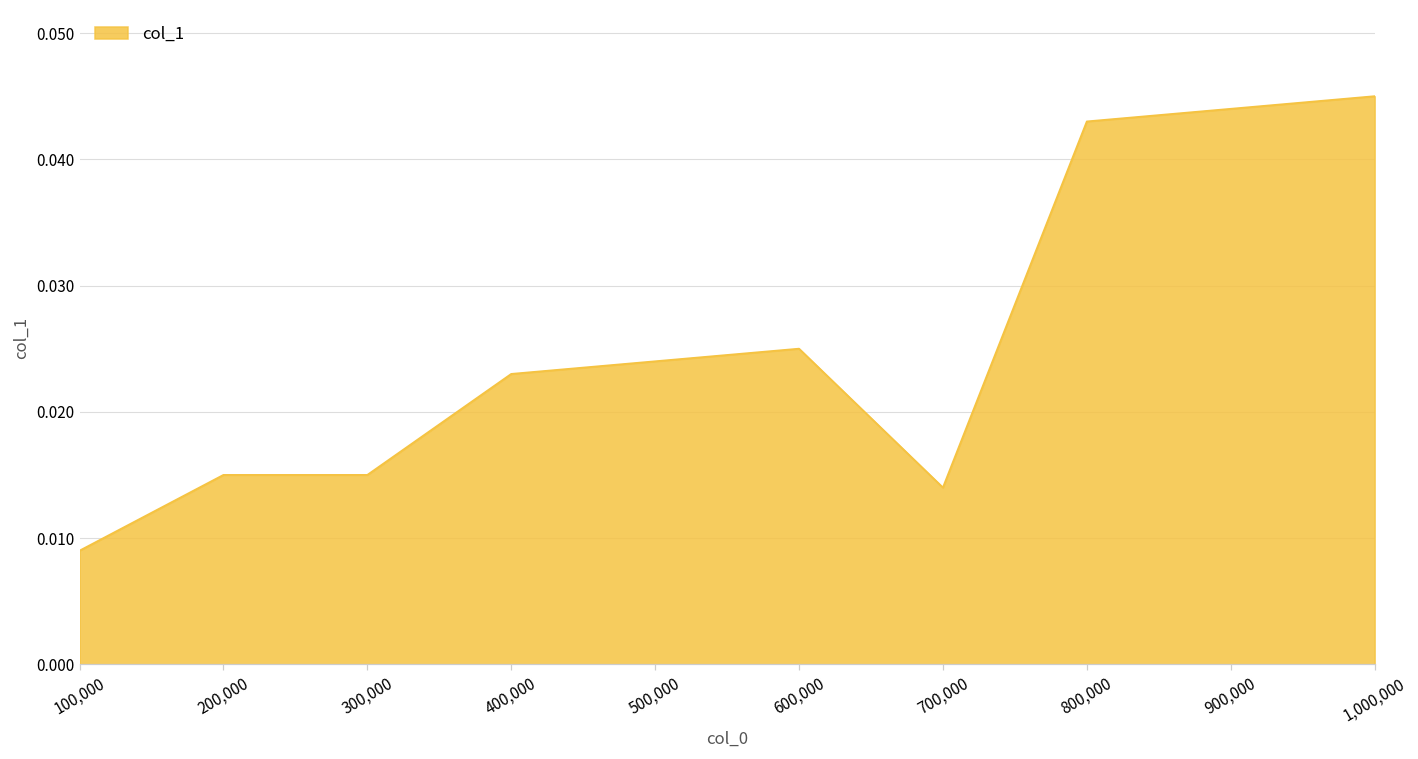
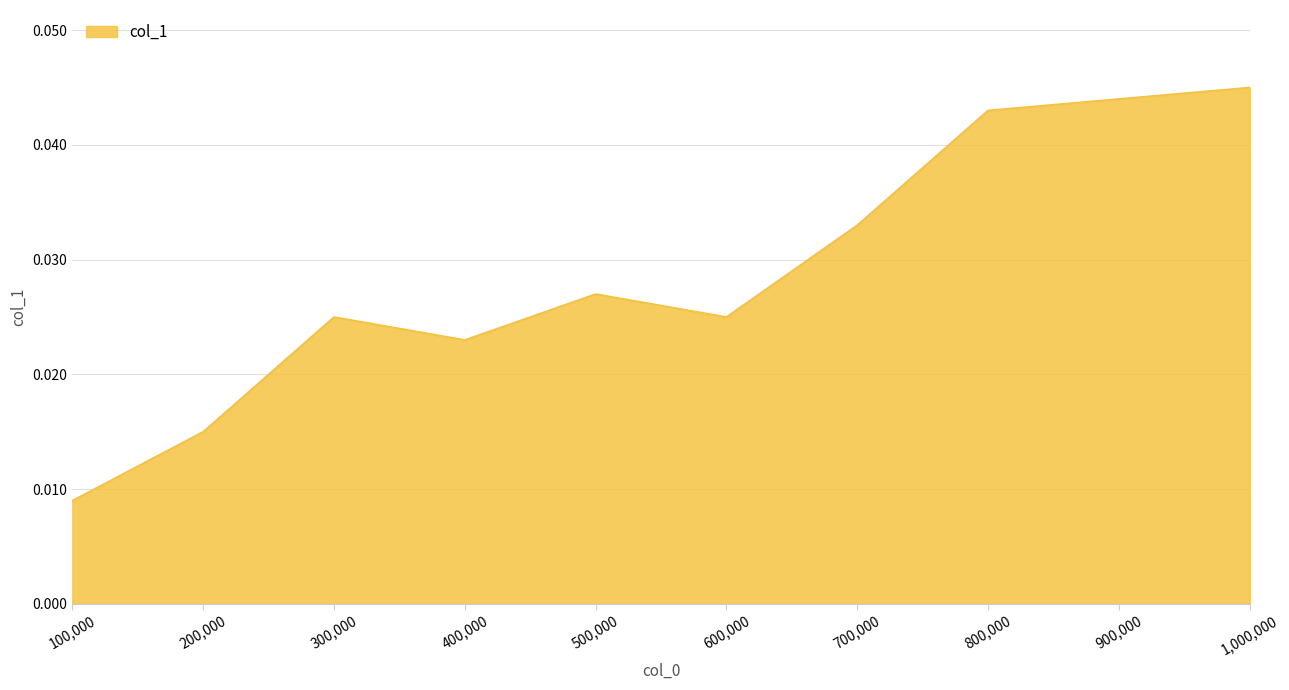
  {
    "100,000": 0.009,
    "200,000": 0.015,
-   "300,000": 0.015,
+   "300,000": 0.025,
    "400,000": 0.023,
-   "500,000": 0.024,
+   "500,000": 0.027,
    "600,000": 0.025,
-   "700,000": 0.014,
+   "700,000": 0.033,
    "800,000": 0.043,
    "900,000": 0.044,
    "1,000,000": 0.045
  }
